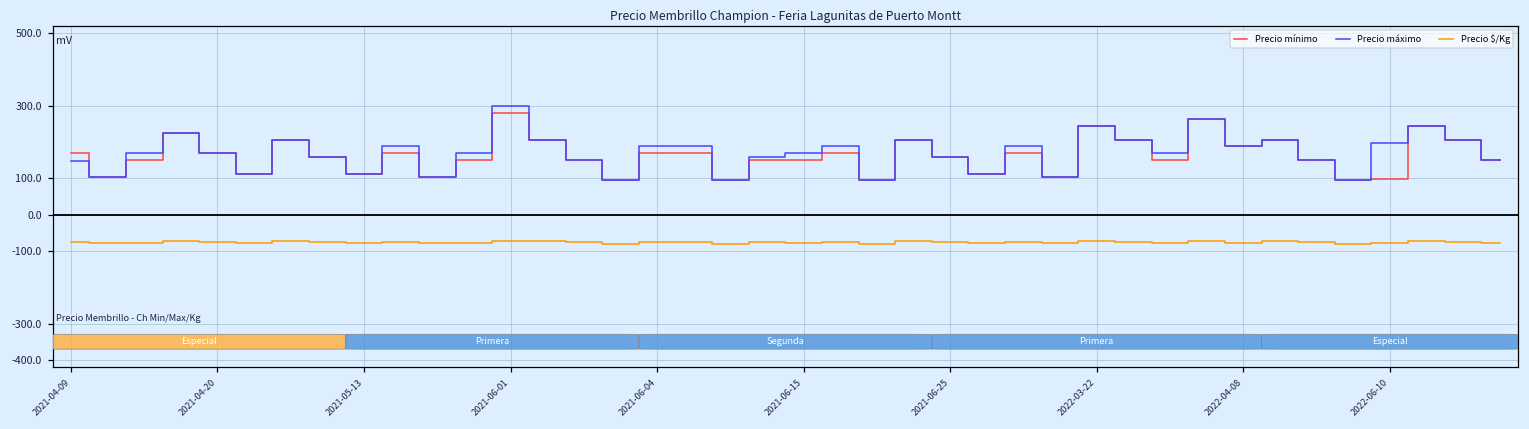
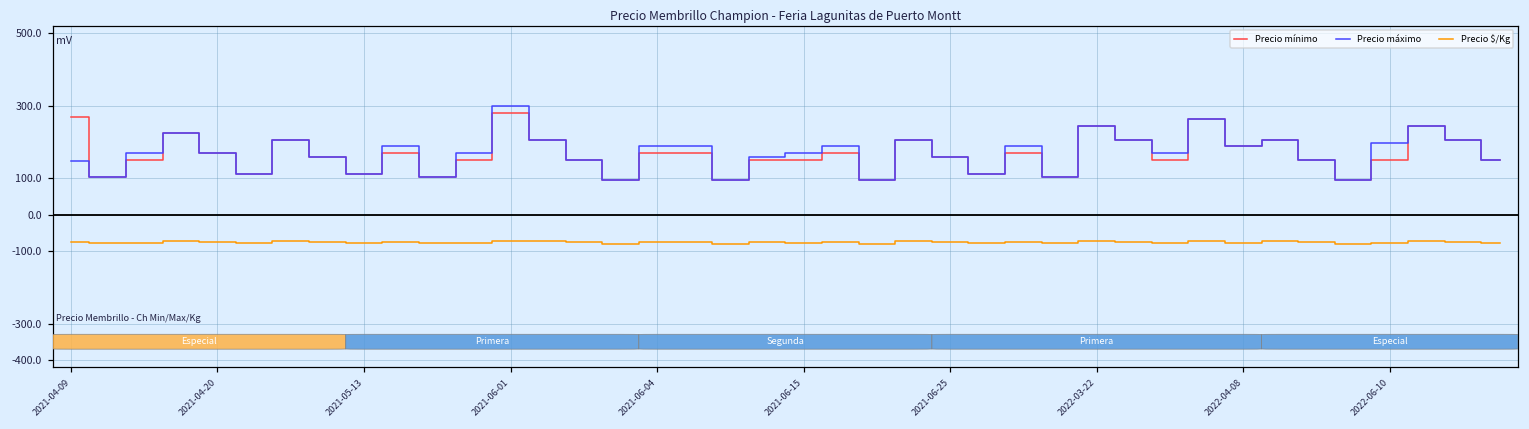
  {
    "Precio mínimo": {
-     "2021-04-09": 170,
-     "2022-06-10": 100
+     "2021-04-09": 270,
+     "2022-06-10": 150
    },
    "Precio máximo": {
      "2021-04-09": 150,
      "2022-06-10": 200
    },
    "Precio $/Kg": {
      "2021-04-09": -70,
      "2022-06-10": -80
    }
  }
